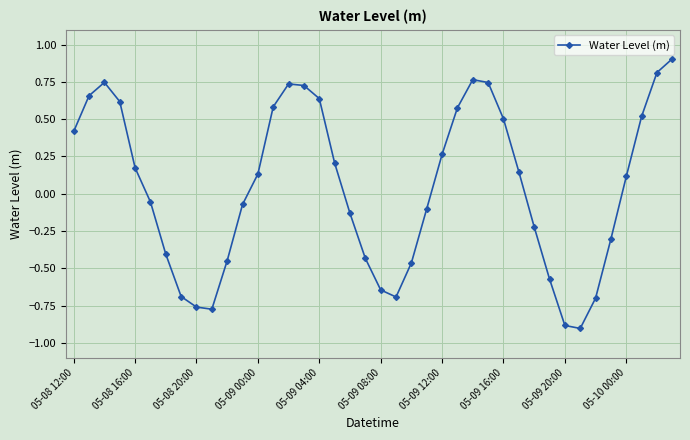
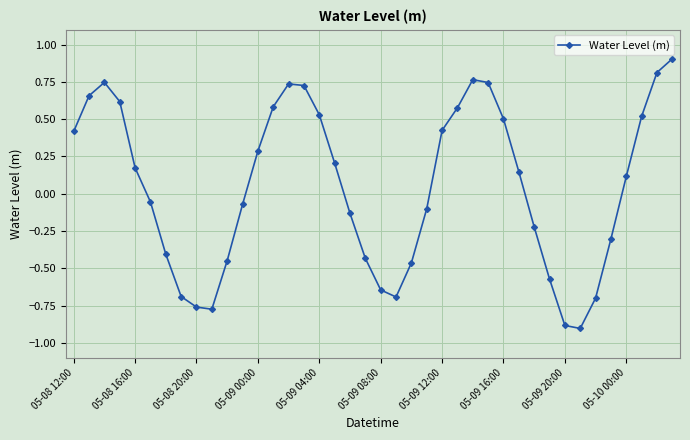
  {
    "05-08 12:00": 0.42,
    "05-08 16:00": 0.17,
    "05-08 20:00": -0.76,
-   "05-09 00:00": 0.13,
-   "05-09 04:00": 0.64,
+   "05-09 00:00": 0.29,
+   "05-09 04:00": 0.53,
    "05-09 08:00": -0.64,
-   "05-09 12:00": 0.26,
+   "05-09 12:00": 0.43,
    "05-09 16:00": 0.50,
    "05-09 20:00": -0.88,
    "05-10 00:00": 0.12
  }
